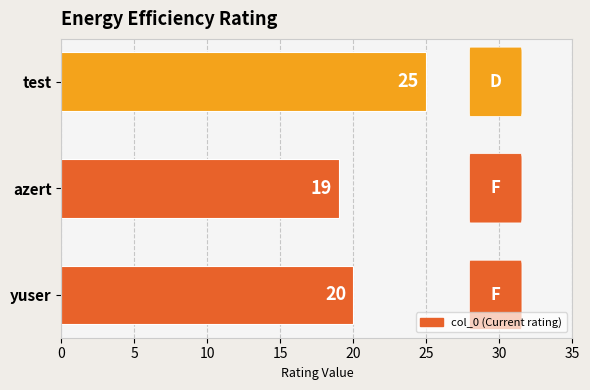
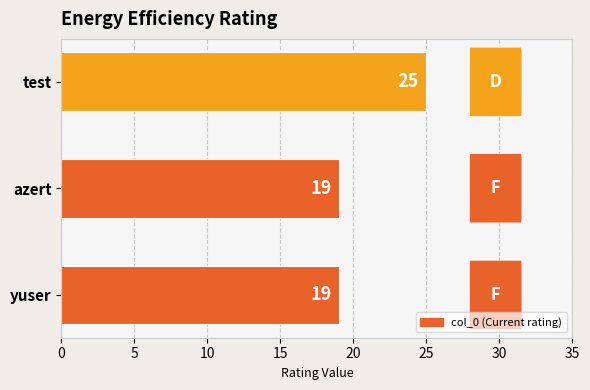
  {
    "test": 25,
    "azert": 19,
-   "yuser": 20
+   "yuser": 19
  }
